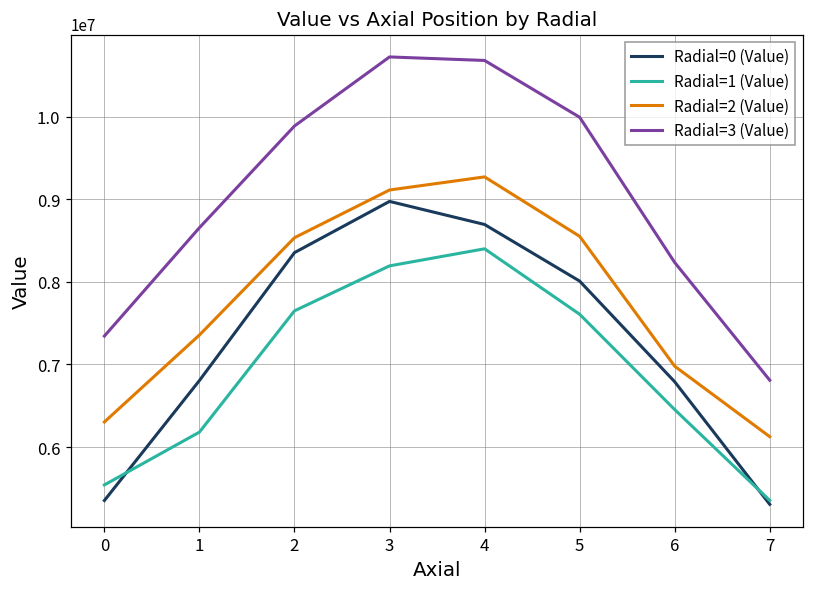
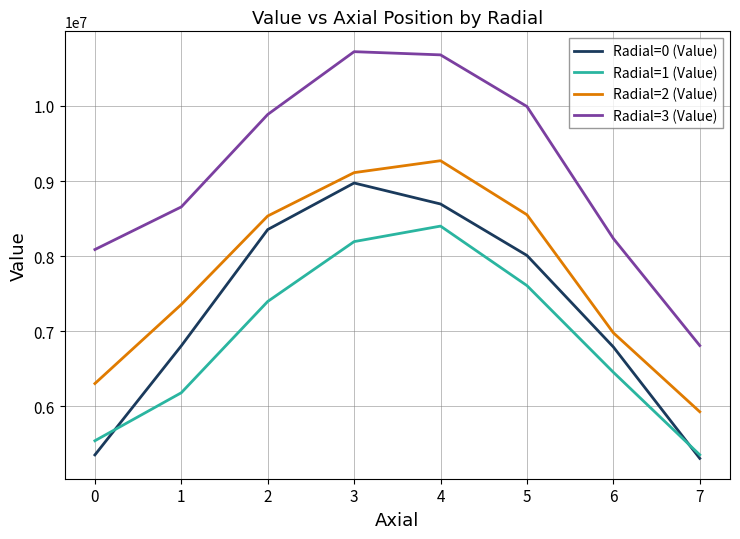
  {
    "Radial=0 (Value)": {
      "0": 5400000,
      "1": 6800000,
      "2": 8400000,
      "3": 9000000,
      "4": 8700000,
      "5": 8000000,
      "6": 6800000,
      "7": 5300000
    },
    "Radial=1 (Value)": {
      "0": 5500000,
      "1": 6200000,
-     "2": 7600000,
+     "2": 7400000,
      "3": 8200000,
      "4": 8400000,
      "5": 7600000,
      "6": 6500000,
      "7": 5400000
    },
    "Radial=2 (Value)": {
      "0": 6300000,
      "1": 7400000,
      "2": 8500000,
      "3": 9100000,
      "4": 9300000,
      "5": 8600000,
      "6": 7000000,
-     "7": 6100000
+     "7": 5900000
    },
    "Radial=3 (Value)": {
-     "0": 7300000,
+     "0": 8100000,
      "1": 8700000,
      "2": 9900000,
      "3": 10700000,
      "4": 10700000,
      "5": 10000000,
      "6": 8200000,
      "7": 6800000
    }
  }
